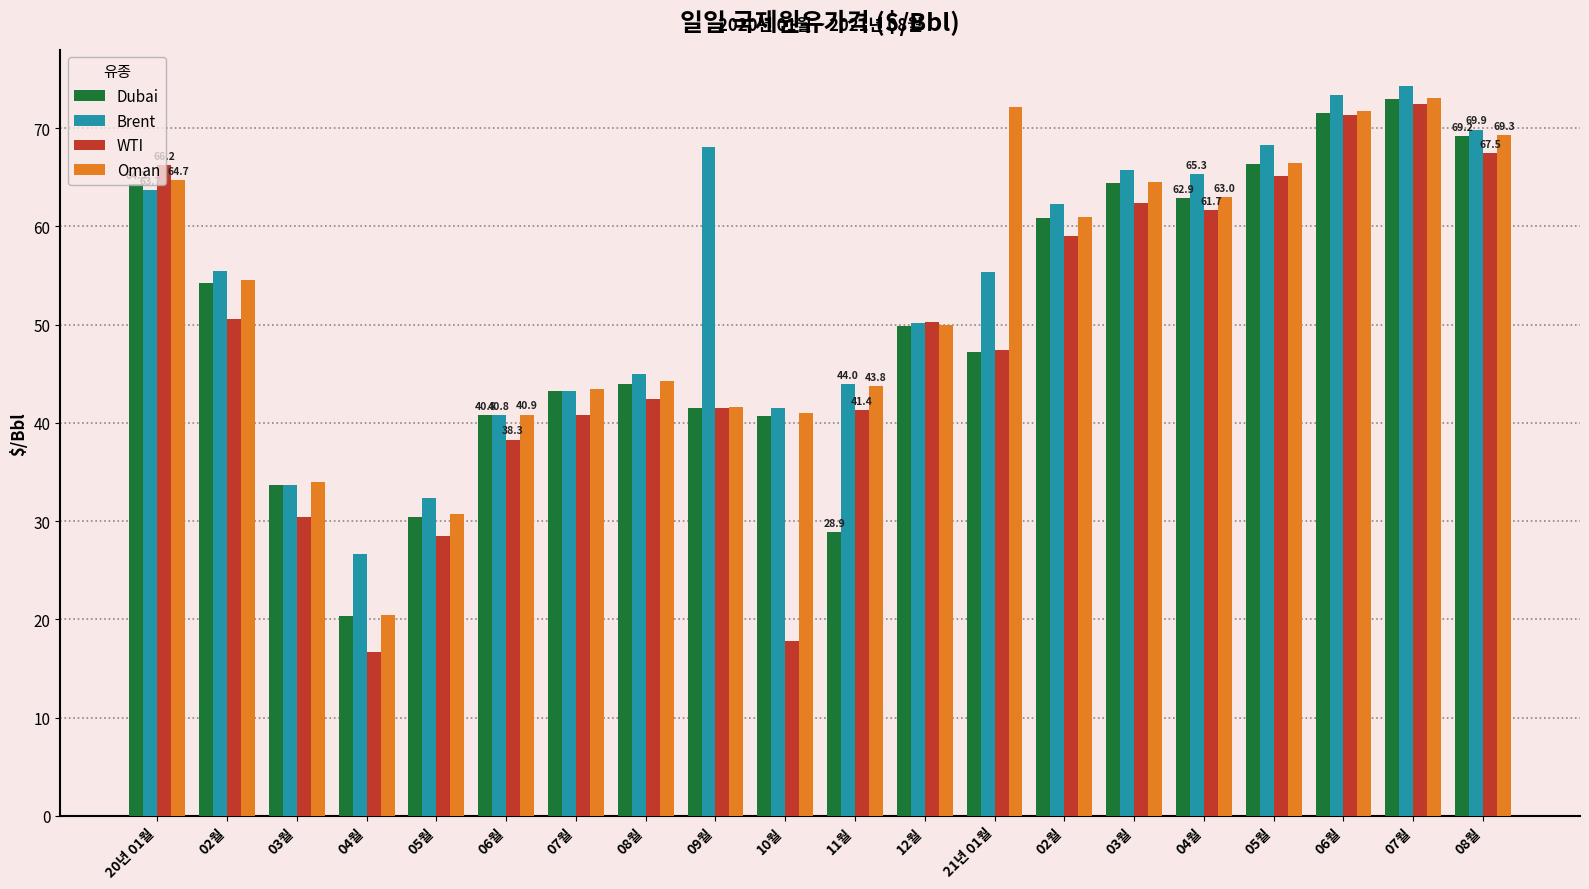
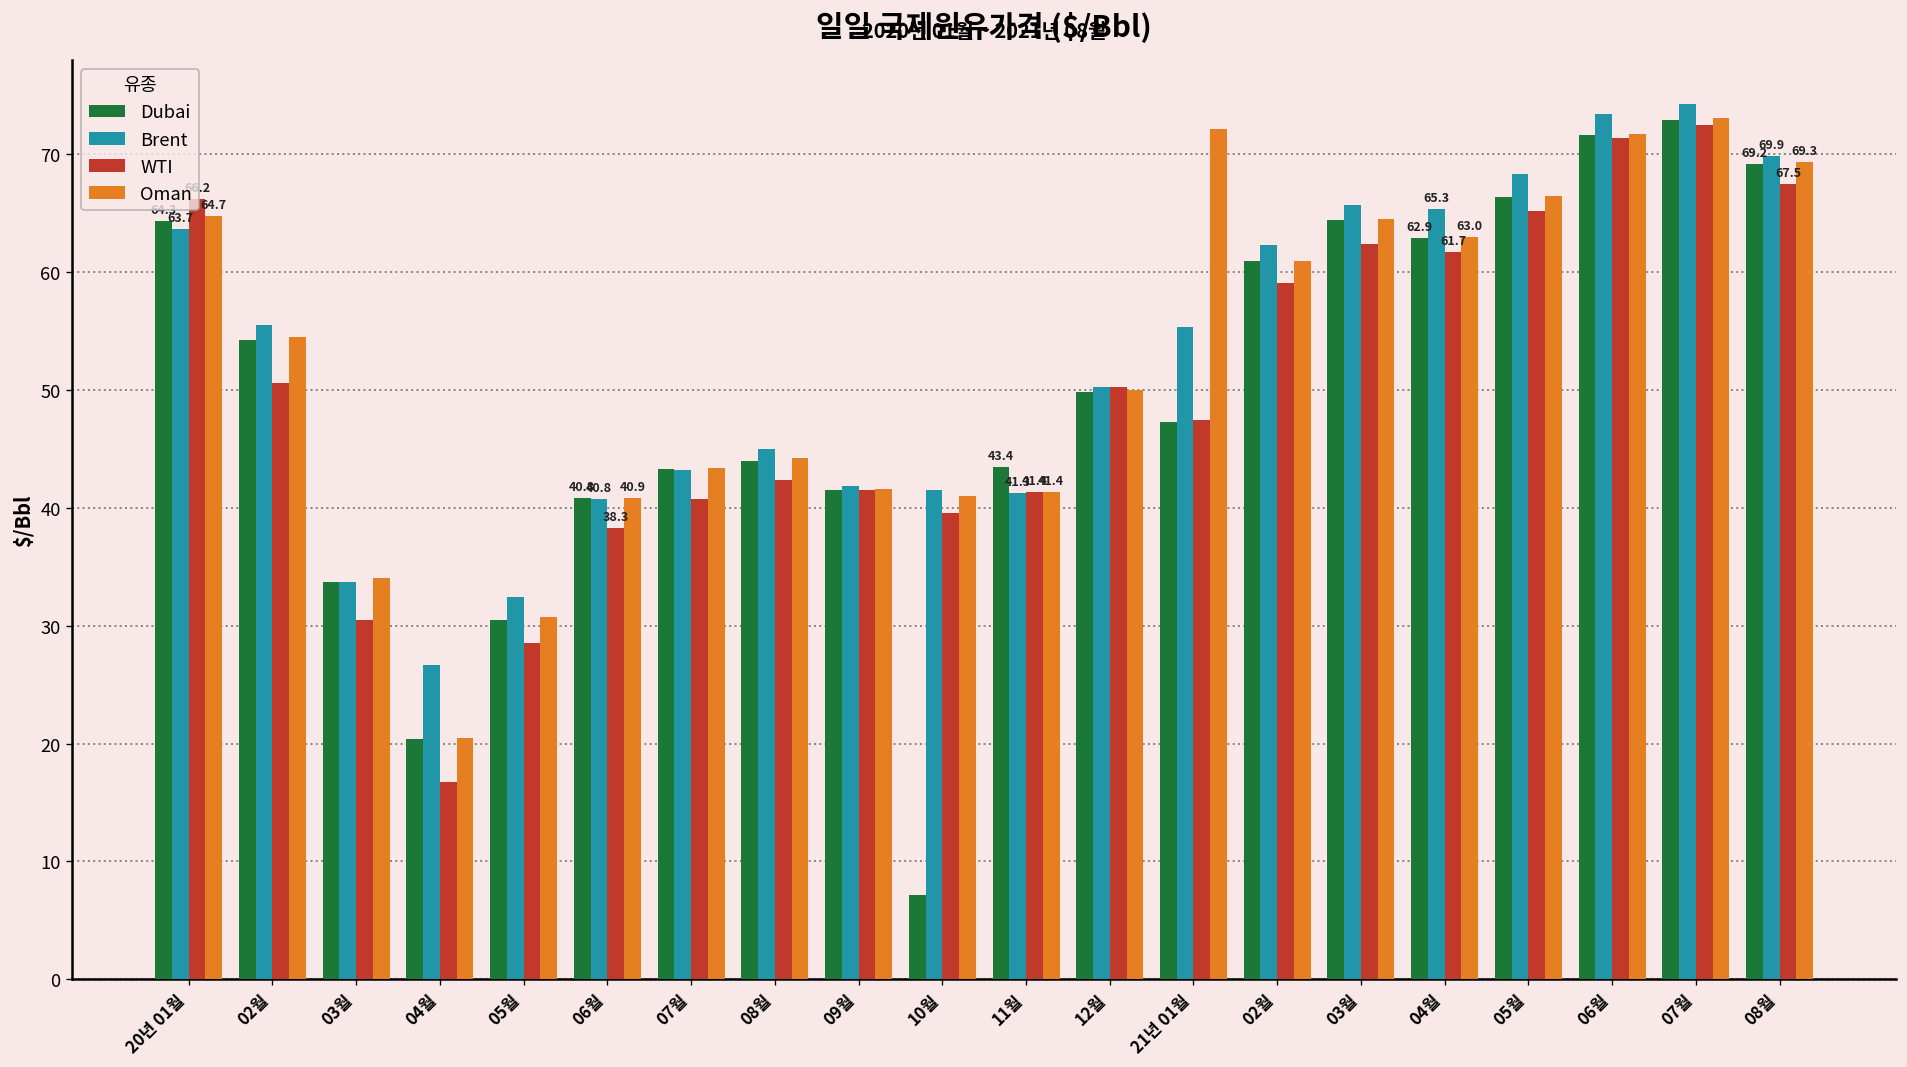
  {
    "Dubai": {
-     "10월": 41,
-     "11월": 28.9
+     "10월": 7,
+     "11월": 43.4
    },
    "Brent": {
-     "09월": 68,
-     "11월": 44.0
+     "09월": 42,
+     "11월": 41.3
    },
    "WTI": {
      "09월": 42,
-     "10월": 18,
+     "10월": 40,
      "12월": 50,
      "21년 01월": 47
    },
    "Oman": {
      "20년 01월": 64.7,
-     "11월": 43.8
+     "11월": 41.4
    }
  }
